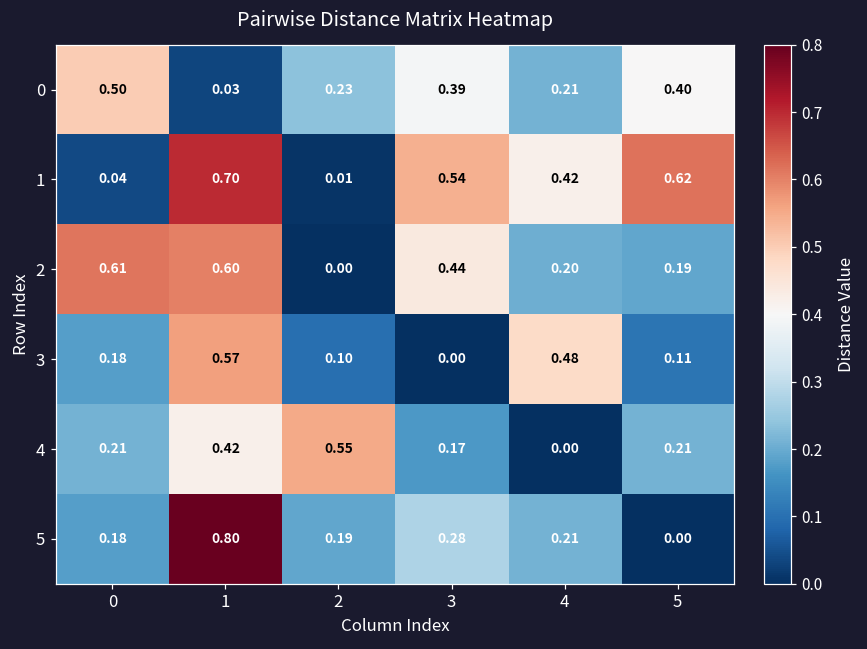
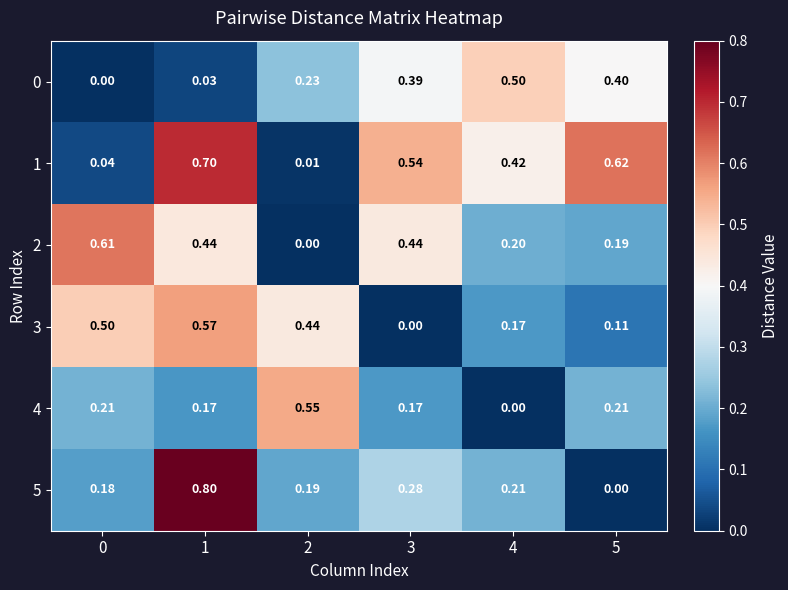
  {
    "0": {
-     "0": 0.50,
+     "0": 0.00,
      "1": 0.03,
      "2": 0.23,
      "3": 0.39,
-     "4": 0.21,
+     "4": 0.50,
      "5": 0.40
    },
    "1": {
      "0": 0.04,
      "1": 0.70,
      "2": 0.01,
      "3": 0.54,
      "4": 0.42,
      "5": 0.62
    },
    "2": {
      "0": 0.61,
-     "1": 0.60,
+     "1": 0.44,
      "2": 0.00,
      "3": 0.44,
      "4": 0.20,
      "5": 0.19
    },
    "3": {
-     "0": 0.18,
+     "0": 0.50,
      "1": 0.57,
-     "2": 0.10,
+     "2": 0.44,
      "3": 0.00,
-     "4": 0.48,
+     "4": 0.17,
      "5": 0.11
    },
    "4": {
      "0": 0.21,
-     "1": 0.42,
+     "1": 0.17,
      "2": 0.55,
      "3": 0.17,
      "4": 0.00,
      "5": 0.21
    },
    "5": {
      "0": 0.18,
      "1": 0.80,
      "2": 0.19,
      "3": 0.28,
      "4": 0.21,
      "5": 0.00
    }
  }
